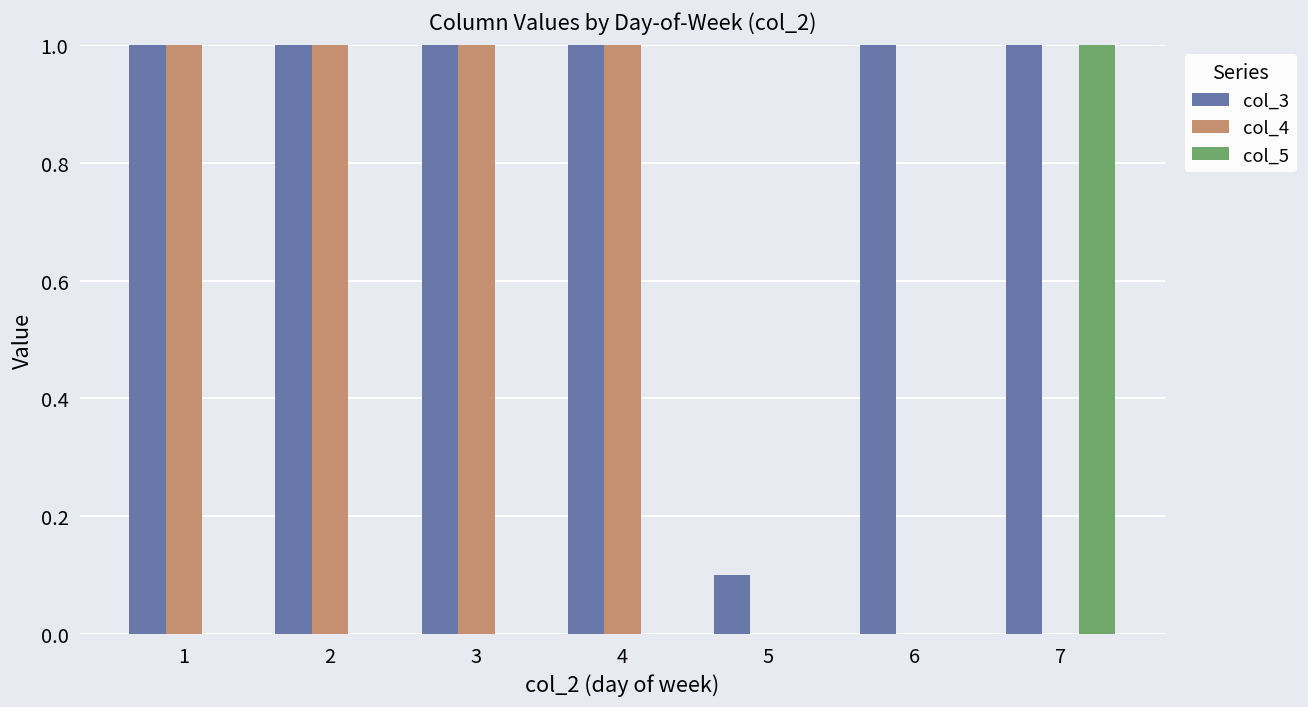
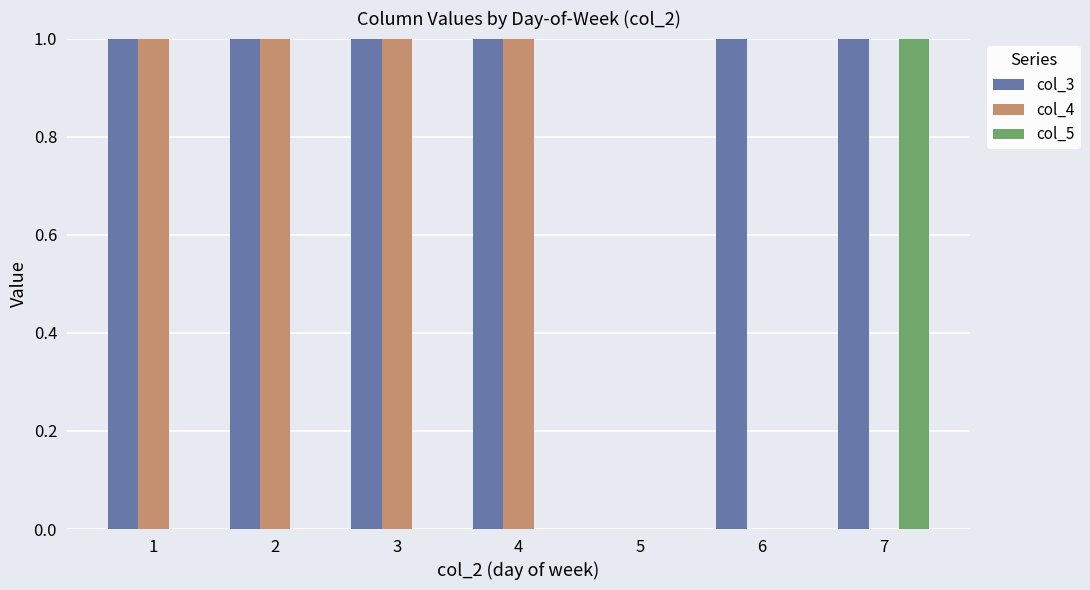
  {
    "col_3": {
      "1": 1.0,
      "2": 1.0,
      "3": 1.0,
      "4": 1.0,
-     "5": 0.1,
+     "5": 0.0,
      "6": 1.0,
      "7": 1.0
    },
    "col_4": {
      "1": 1.0,
      "2": 1.0,
      "3": 1.0,
      "4": 1.0,
      "5": 0.0,
      "6": 0.0,
      "7": 0.0
    },
    "col_5": {
      "1": 0.0,
      "2": 0.0,
      "3": 0.0,
      "4": 0.0,
      "5": 0.0,
      "6": 0.0,
      "7": 1.0
    }
  }
